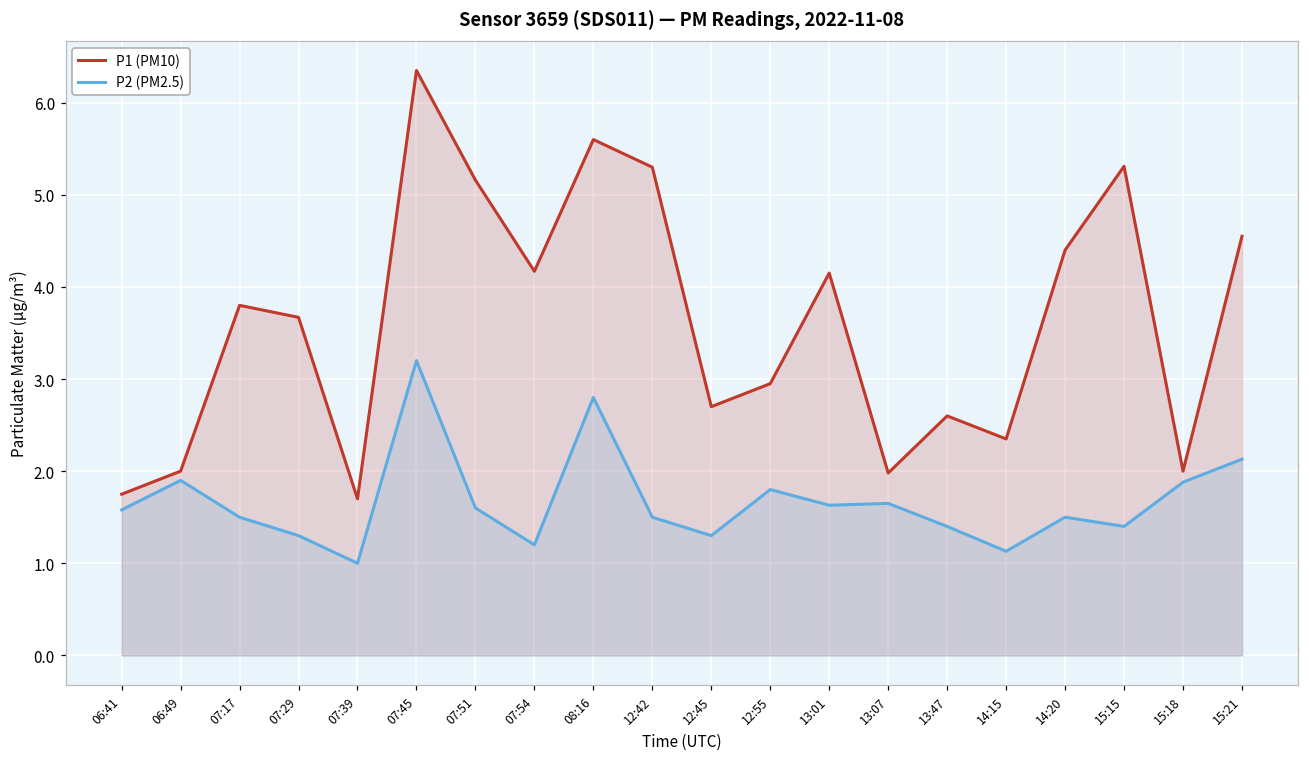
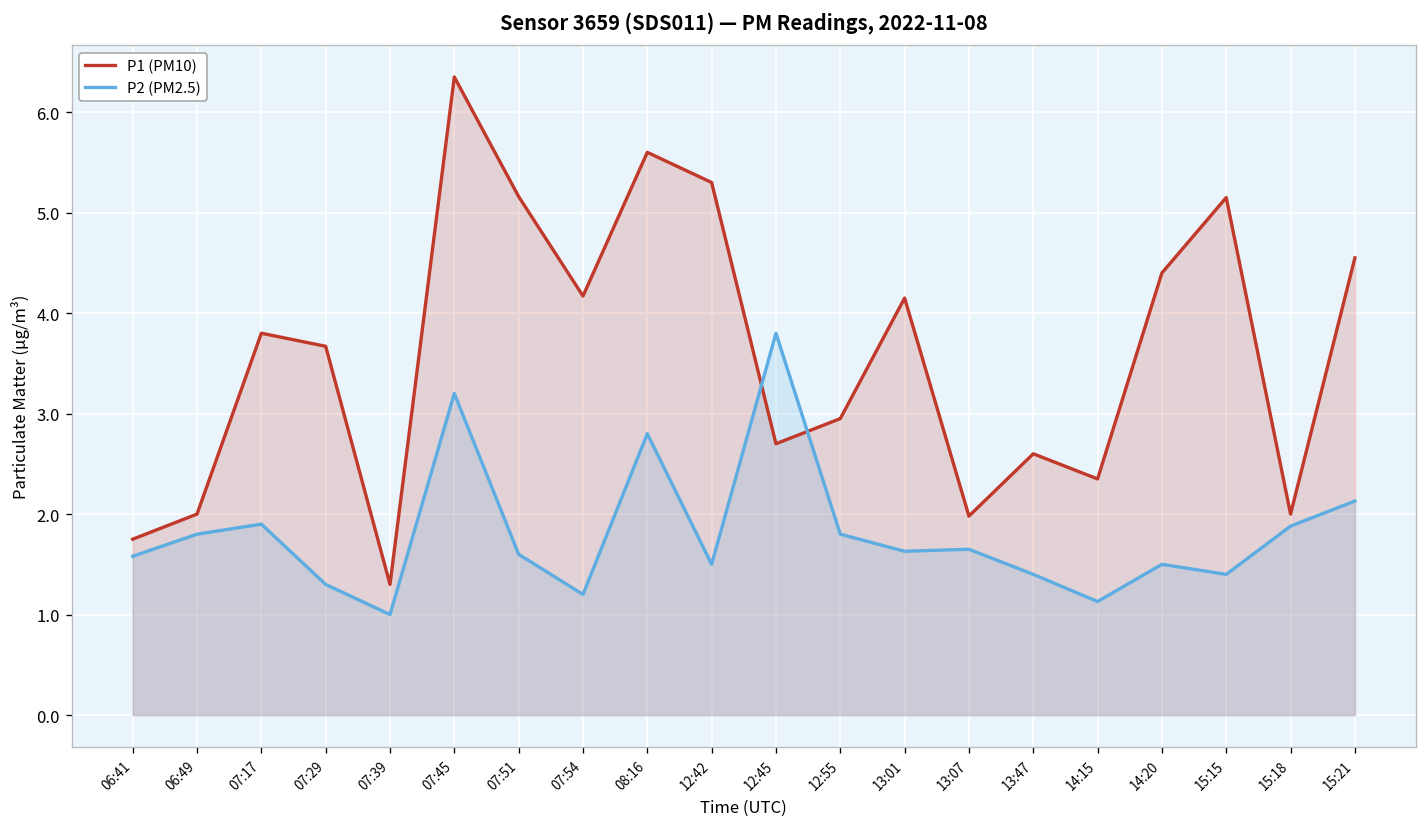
  {
    "P1 (PM10)": {
      "06:41": 1.8,
      "06:49": 2.0,
      "07:17": 3.8,
      "07:29": 3.7,
-     "07:39": 1.7,
+     "07:39": 1.3,
      "07:45": 6.4,
      "07:51": 5.2,
      "07:54": 4.2,
      "08:16": 5.6,
      "12:42": 5.3,
      "12:45": 2.7,
      "12:55": 3.0,
      "13:01": 4.2,
      "13:07": 2.0,
      "13:47": 2.6,
      "14:15": 2.4,
      "14:20": 4.4,
-     "15:15": 5.3,
+     "15:15": 5.2,
      "15:18": 2.0,
      "15:21": 4.6
    },
    "P2 (PM2.5)": {
      "06:41": 1.6,
-     "06:49": 1.9,
-     "07:17": 1.5,
+     "06:49": 1.8,
+     "07:17": 1.9,
      "07:29": 1.3,
      "07:39": 1.0,
      "07:45": 3.2,
      "07:51": 1.6,
      "07:54": 1.2,
      "08:16": 2.8,
      "12:42": 1.5,
-     "12:45": 1.3,
+     "12:45": 3.8,
      "12:55": 1.8,
      "13:01": 1.6,
      "13:07": 1.7,
      "13:47": 1.4,
      "14:15": 1.1,
      "14:20": 1.5,
      "15:15": 1.4,
      "15:18": 1.9,
      "15:21": 2.1
    }
  }
